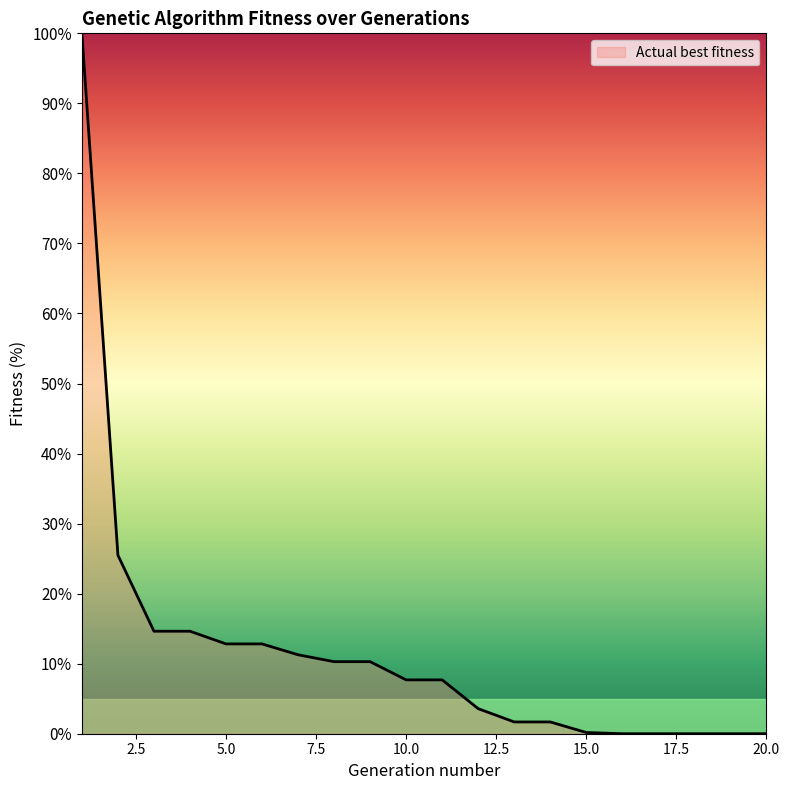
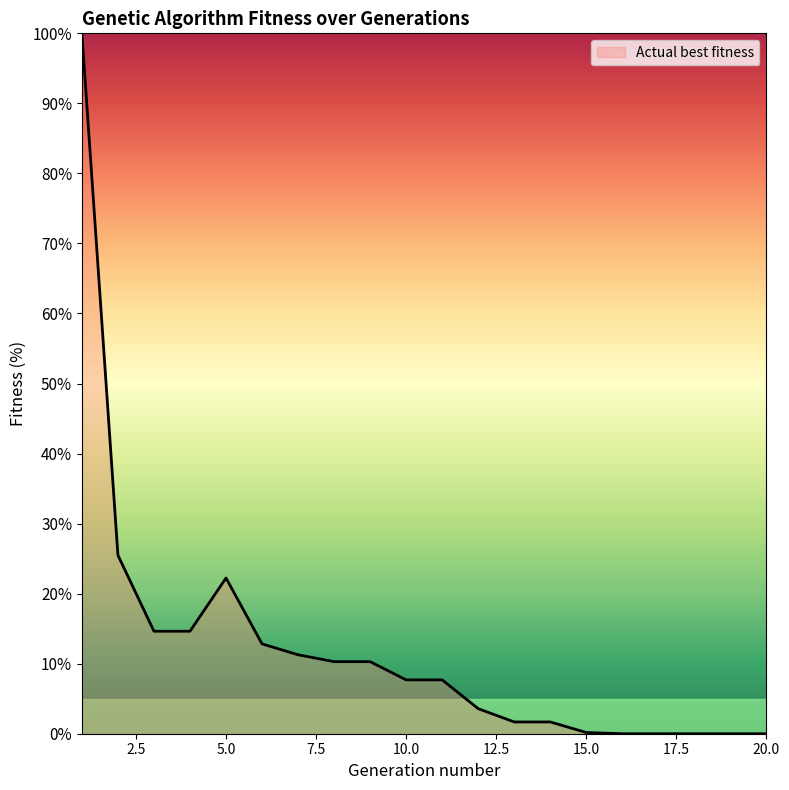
  {
-   "5.0": "13%",
+   "5.0": "22%",
    "10.0": "8%"
  }
